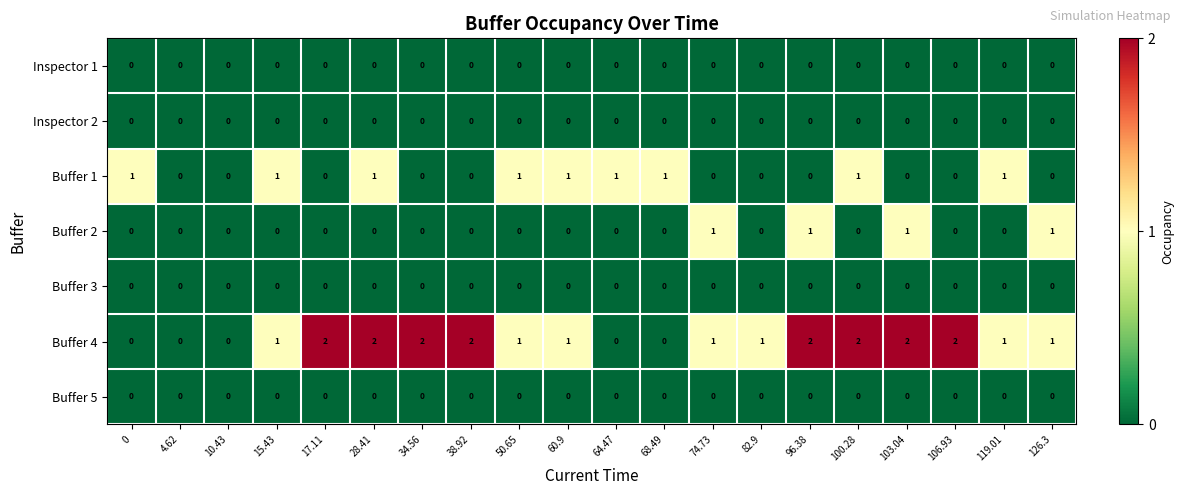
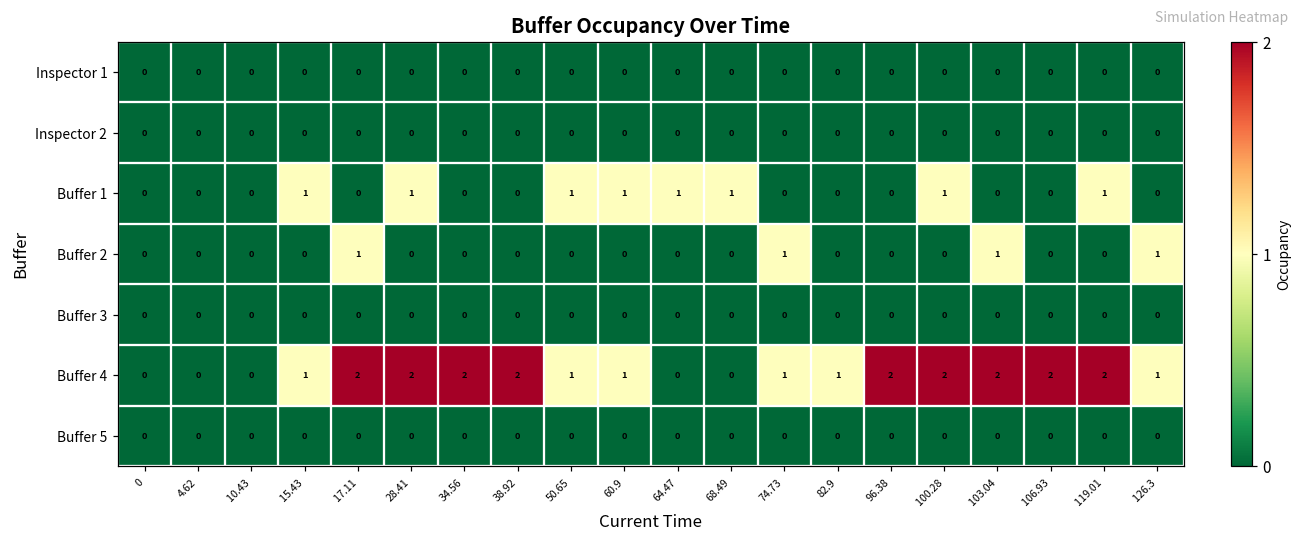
  {
    "Inspector 1": {
      "0": 0,
      "4.62": 0,
      "10.43": 0,
      "15.43": 0,
      "17.11": 0,
      "28.41": 0,
      "34.56": 0,
      "38.92": 0,
      "50.65": 0,
      "60.9": 0,
      "64.47": 0,
      "68.49": 0,
      "74.73": 0,
      "82.9": 0,
      "96.38": 0,
      "100.28": 0,
      "103.04": 0,
      "106.93": 0,
      "119.01": 0,
      "126.3": 0
    },
    "Inspector 2": {
      "0": 0,
      "4.62": 0,
      "10.43": 0,
      "15.43": 0,
      "17.11": 0,
      "28.41": 0,
      "34.56": 0,
      "38.92": 0,
      "50.65": 0,
      "60.9": 0,
      "64.47": 0,
      "68.49": 0,
      "74.73": 0,
      "82.9": 0,
      "96.38": 0,
      "100.28": 0,
      "103.04": 0,
      "106.93": 0,
      "119.01": 0,
      "126.3": 0
    },
    "Buffer 1": {
-     "0": 1,
+     "0": 0,
      "4.62": 0,
      "10.43": 0,
      "15.43": 1,
      "17.11": 0,
      "28.41": 1,
      "34.56": 0,
      "38.92": 0,
      "50.65": 1,
      "60.9": 1,
      "64.47": 1,
      "68.49": 1,
      "74.73": 0,
      "82.9": 0,
      "96.38": 0,
      "100.28": 1,
      "103.04": 0,
      "106.93": 0,
      "119.01": 1,
      "126.3": 0
    },
    "Buffer 2": {
      "0": 0,
      "4.62": 0,
      "10.43": 0,
      "15.43": 0,
-     "17.11": 0,
+     "17.11": 1,
      "28.41": 0,
      "34.56": 0,
      "38.92": 0,
      "50.65": 0,
      "60.9": 0,
      "64.47": 0,
      "68.49": 0,
      "74.73": 1,
      "82.9": 0,
-     "96.38": 1,
+     "96.38": 0,
      "100.28": 0,
      "103.04": 1,
      "106.93": 0,
      "119.01": 0,
      "126.3": 1
    },
    "Buffer 3": {
      "0": 0,
      "4.62": 0,
      "10.43": 0,
      "15.43": 0,
      "17.11": 0,
      "28.41": 0,
      "34.56": 0,
      "38.92": 0,
      "50.65": 0,
      "60.9": 0,
      "64.47": 0,
      "68.49": 0,
      "74.73": 0,
      "82.9": 0,
      "96.38": 0,
      "100.28": 0,
      "103.04": 0,
      "106.93": 0,
      "119.01": 0,
      "126.3": 0
    },
    "Buffer 4": {
      "0": 0,
      "4.62": 0,
      "10.43": 0,
      "15.43": 1,
      "17.11": 2,
      "28.41": 2,
      "34.56": 2,
      "38.92": 2,
      "50.65": 1,
      "60.9": 1,
      "64.47": 0,
      "68.49": 0,
      "74.73": 1,
      "82.9": 1,
      "96.38": 2,
      "100.28": 2,
      "103.04": 2,
      "106.93": 2,
-     "119.01": 1,
+     "119.01": 2,
      "126.3": 1
    },
    "Buffer 5": {
      "0": 0,
      "4.62": 0,
      "10.43": 0,
      "15.43": 0,
      "17.11": 0,
      "28.41": 0,
      "34.56": 0,
      "38.92": 0,
      "50.65": 0,
      "60.9": 0,
      "64.47": 0,
      "68.49": 0,
      "74.73": 0,
      "82.9": 0,
      "96.38": 0,
      "100.28": 0,
      "103.04": 0,
      "106.93": 0,
      "119.01": 0,
      "126.3": 0
    }
  }
